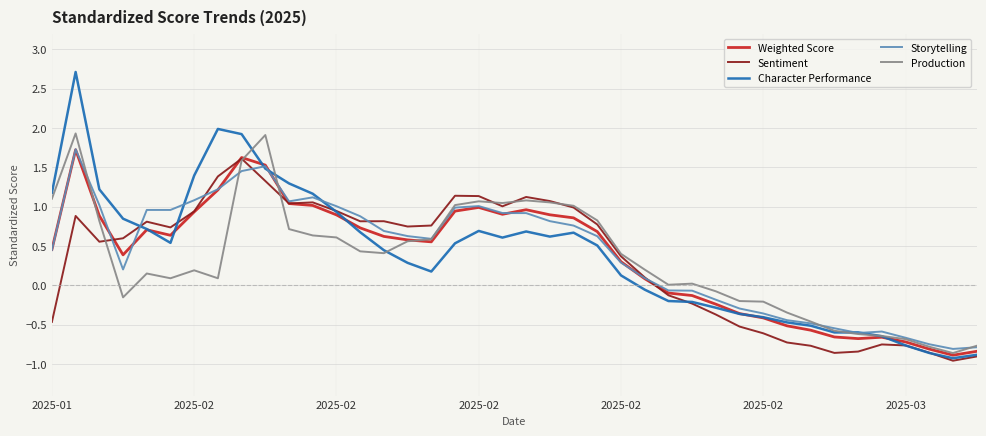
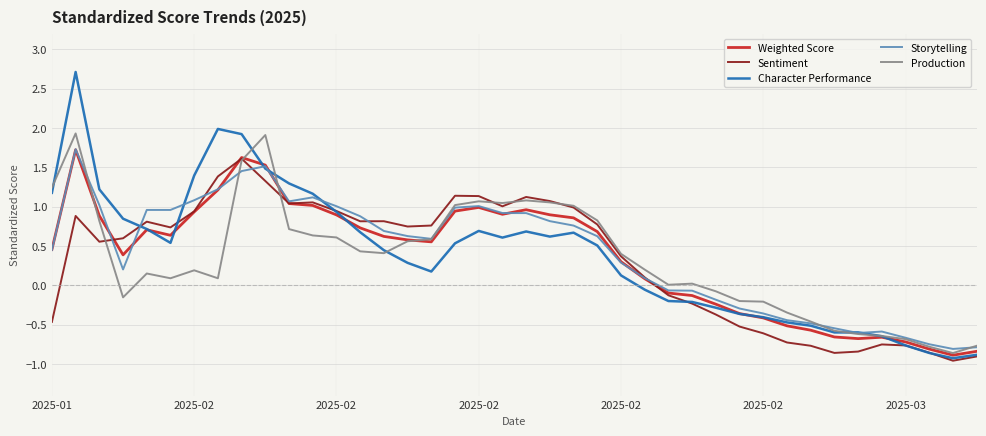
  {
    "Weighted Score": {
      "2025-03": -0.7
    },
    "Sentiment": {
      "2025-01": -0.5
    },
    "Character Performance": {
      "2025-01": 1.2
    },
    "Production": {
-     "2025-01": 1.1
+     "2025-01": 1.2
    }
  }
